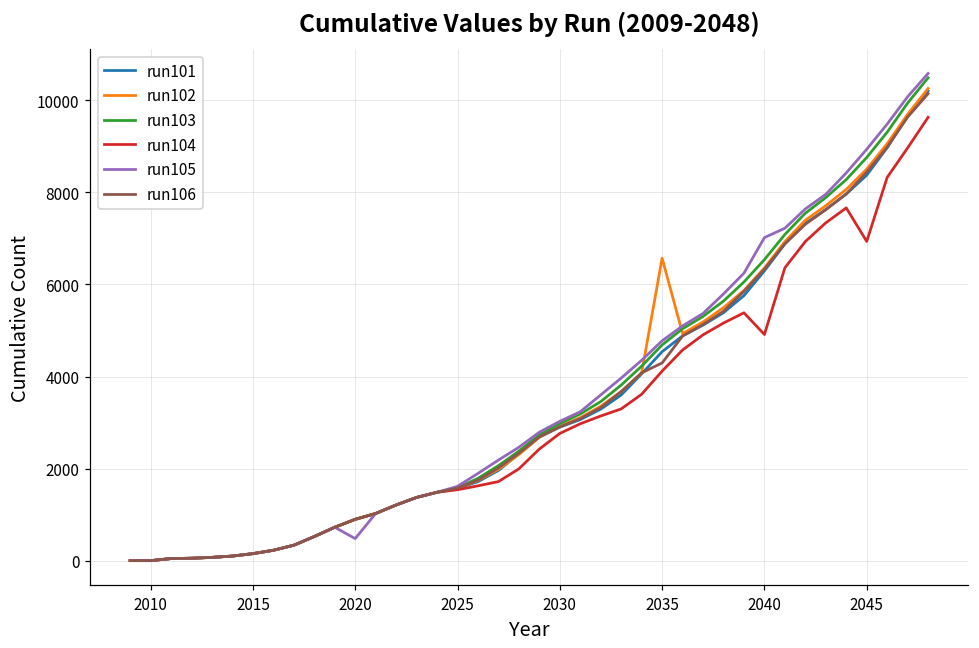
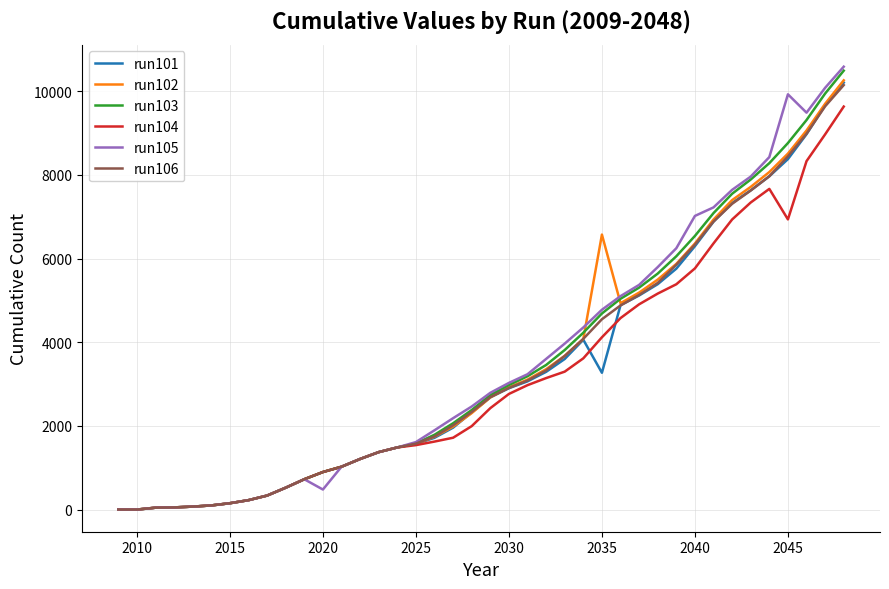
  {
    "run101": {
-     "2035": 4500,
+     "2035": 3300,
      "2045": 8400
    },
    "run102": {
      "2035": 6600,
      "2045": 8500
    },
    "run103": {
      "2035": 4700,
      "2040": 6500,
      "2045": 8800
    },
    "run104": {
      "2030": 2800,
      "2035": 4100,
-     "2040": 4900,
+     "2040": 5800,
      "2045": 6900
    },
    "run105": {
      "2020": 500,
      "2035": 4800,
      "2040": 7000,
-     "2045": 8900
+     "2045": 9900
    },
    "run106": {
-     "2035": 4300,
+     "2035": 4500,
      "2045": 8400
    }
  }
